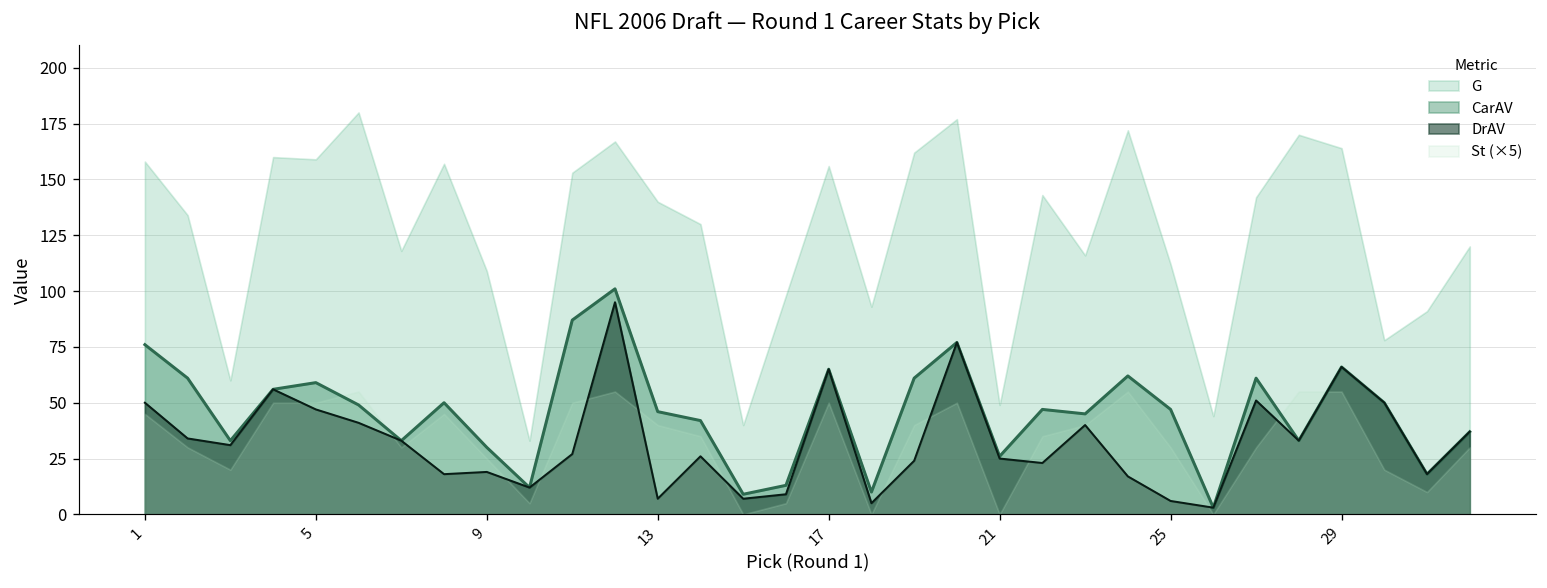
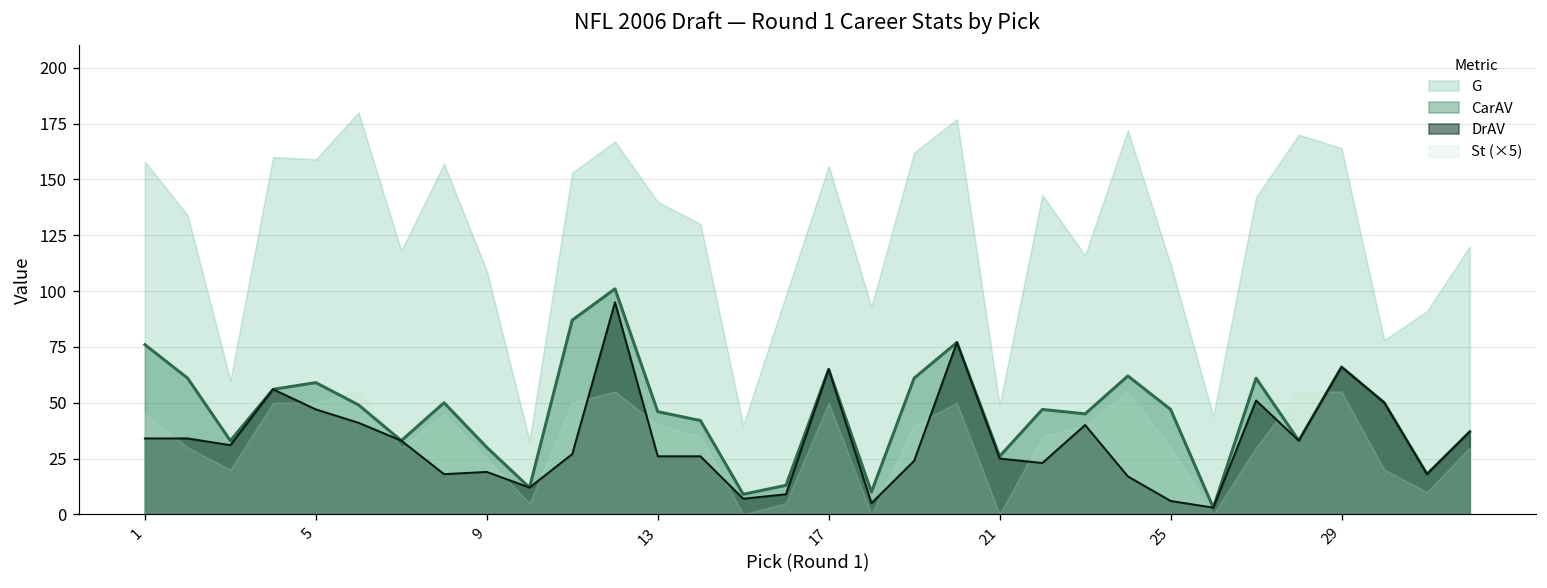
  {
    "DrAV": {
-     "1": 50,
+     "1": 34,
      "5": 47,
      "9": 19,
-     "13": 7,
+     "13": 26,
      "25": 6
    }
  }
